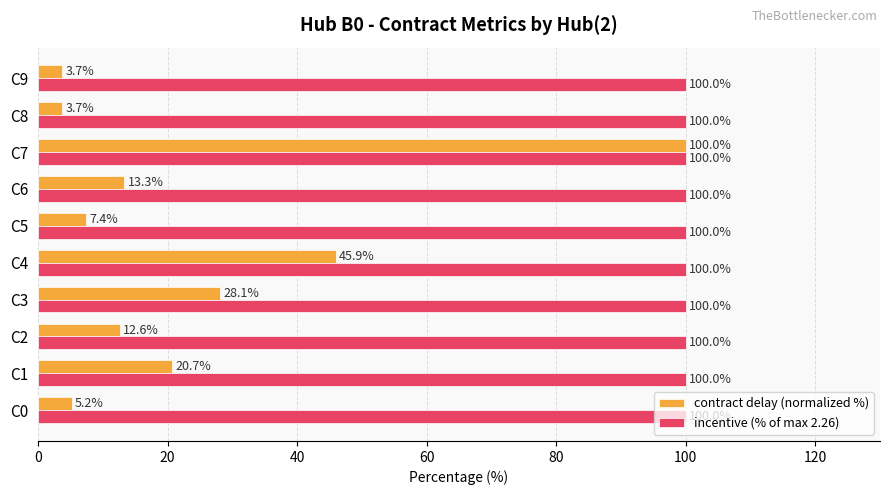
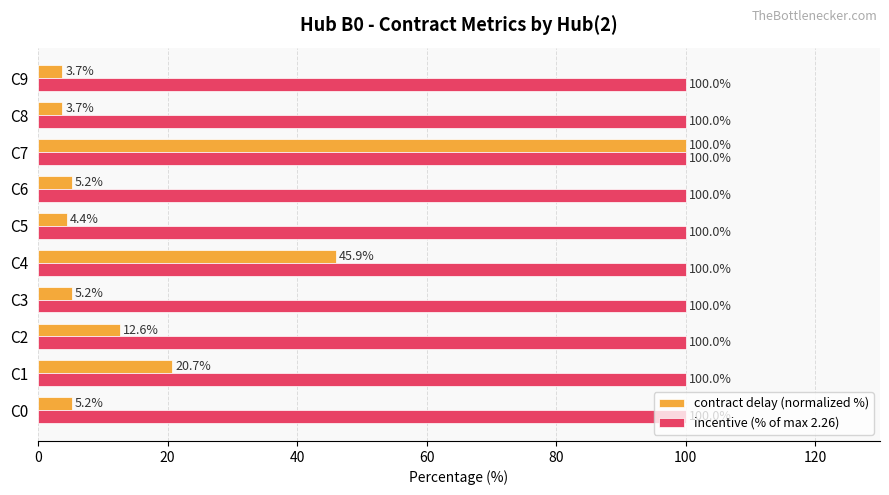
  {
    "contract delay (normalized %)": {
      "C9": "3.7%",
      "C8": "3.7%",
      "C7": "100.0%",
-     "C6": "13.3%",
-     "C5": "7.4%",
+     "C6": "5.2%",
+     "C5": "4.4%",
      "C4": "45.9%",
-     "C3": "28.1%",
+     "C3": "5.2%",
      "C2": "12.6%",
      "C1": "20.7%",
      "C0": "5.2%"
    },
    "incentive (% of max 2.26)": {
      "C9": "100.0%",
      "C8": "100.0%",
      "C7": "100.0%",
      "C6": "100.0%",
      "C5": "100.0%",
      "C4": "100.0%",
      "C3": "100.0%",
      "C2": "100.0%",
      "C1": "100.0%"
    }
  }
